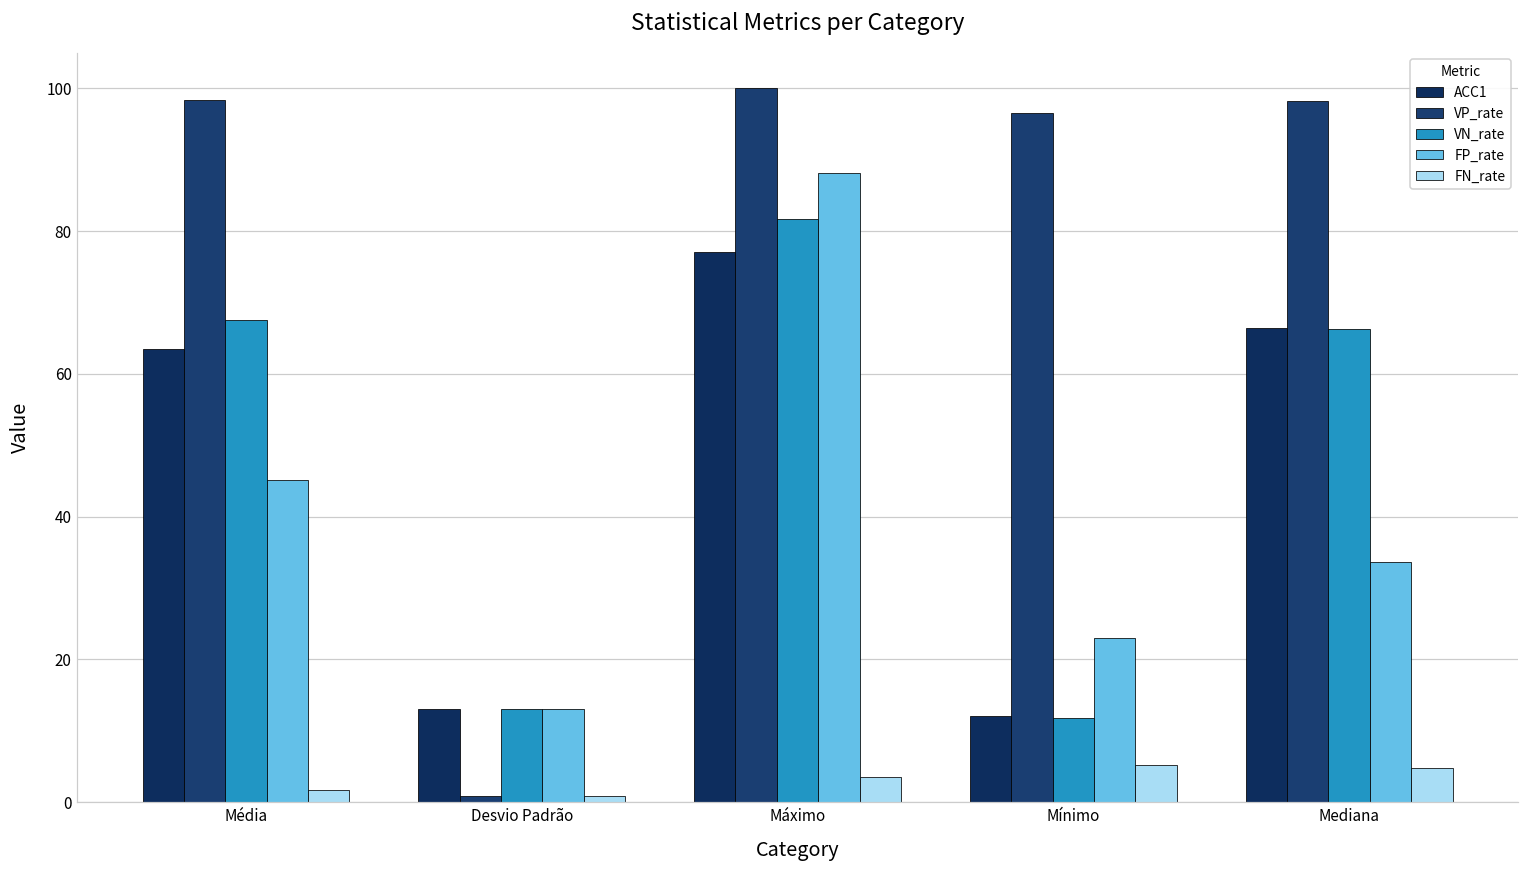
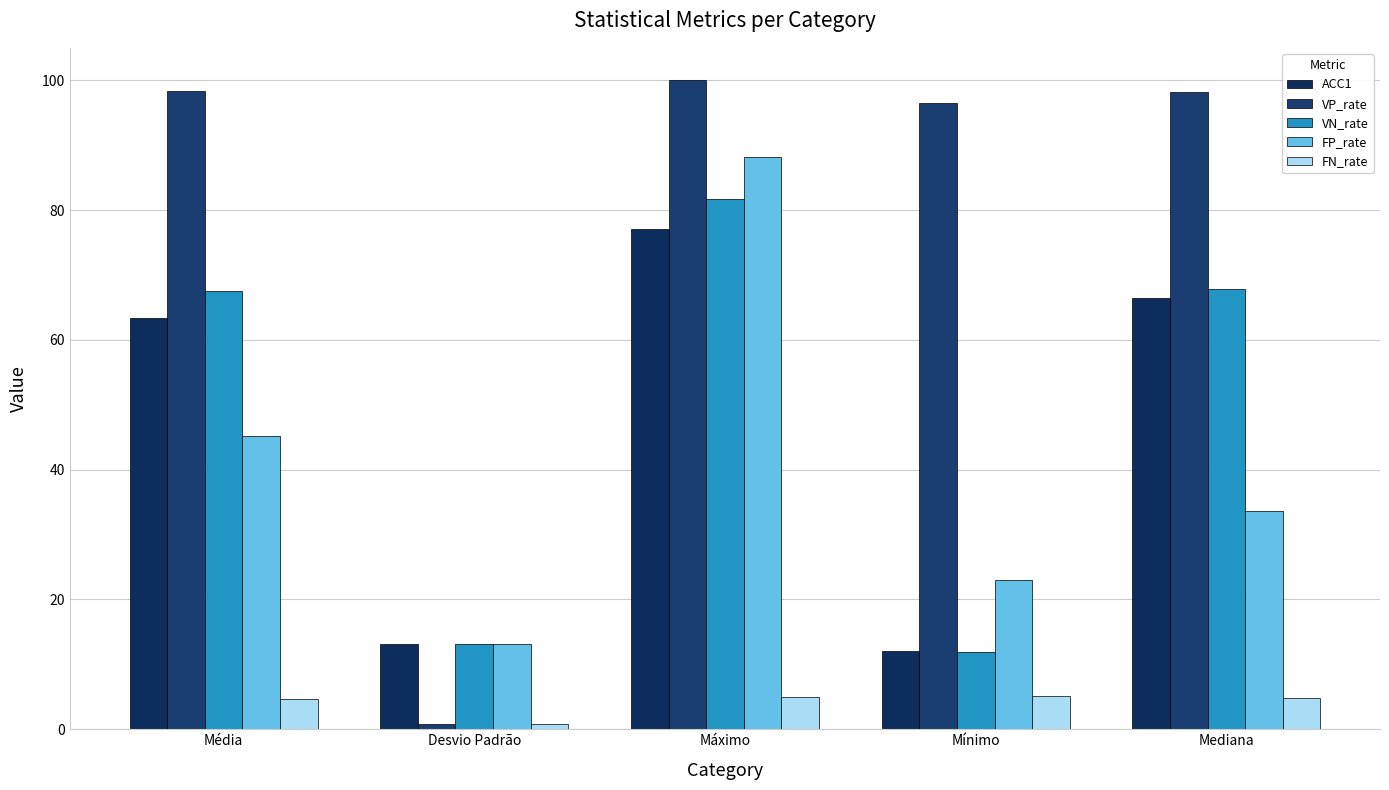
  {
    "VN_rate": {
      "Média": 68,
      "Desvio Padrão": 13,
      "Máximo": 82,
      "Mínimo": 12,
-     "Mediana": 66
+     "Mediana": 68
    },
    "FP_rate": {
      "Média": 45,
      "Desvio Padrão": 13,
      "Máximo": 88,
      "Mínimo": 23,
      "Mediana": 34
    },
    "FN_rate": {
-     "Média": 2,
+     "Média": 5,
      "Desvio Padrão": 1,
-     "Máximo": 3,
+     "Máximo": 5,
      "Mínimo": 5,
      "Mediana": 5
    }
  }
